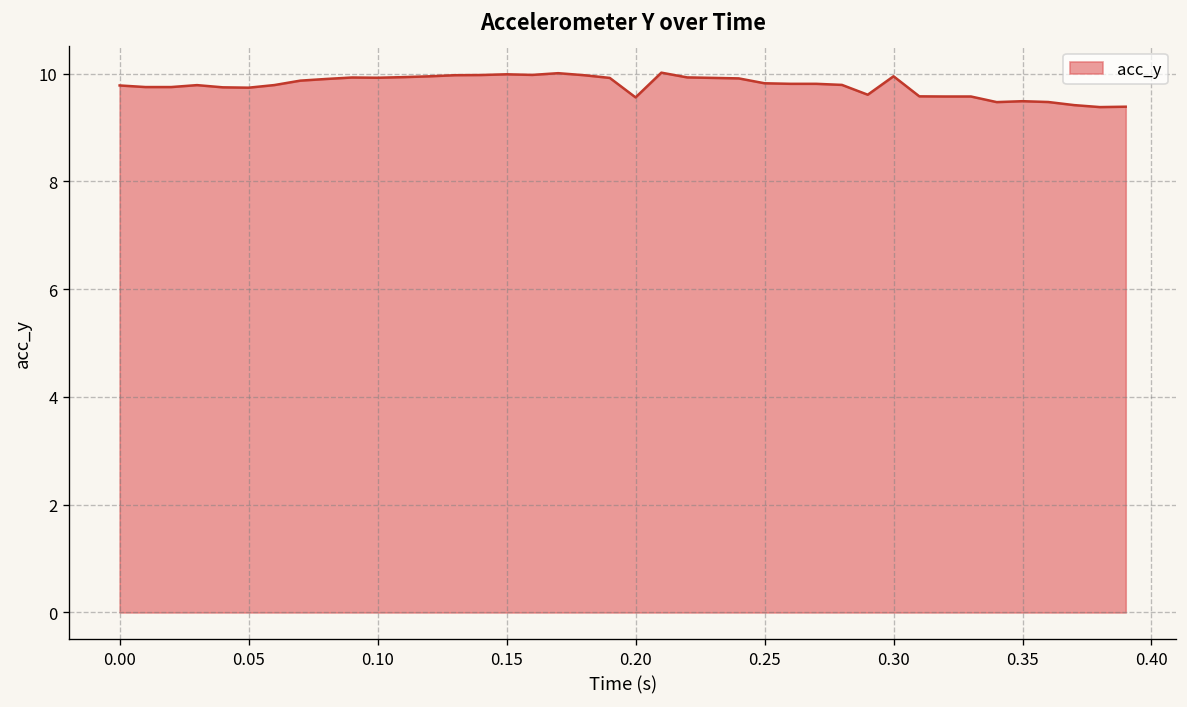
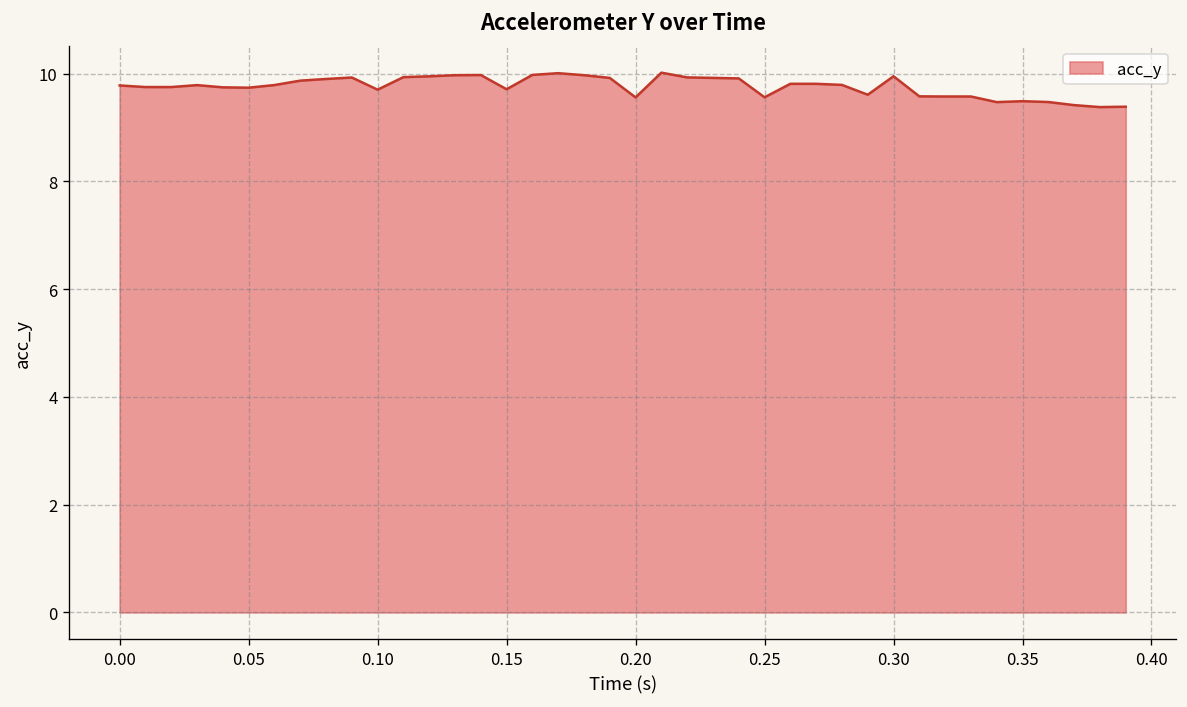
  {
    "0.00": 9.8,
    "0.05": 9.7,
-   "0.10": 9.9,
-   "0.15": 10.0,
+   "0.10": 9.7,
+   "0.15": 9.7,
    "0.20": 9.6,
-   "0.25": 9.8,
+   "0.25": 9.6,
    "0.30": 10.0,
    "0.35": 9.5
  }
